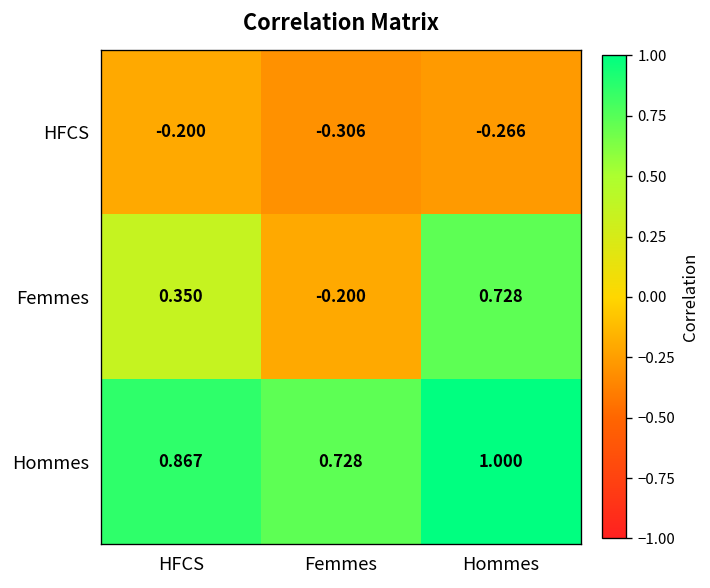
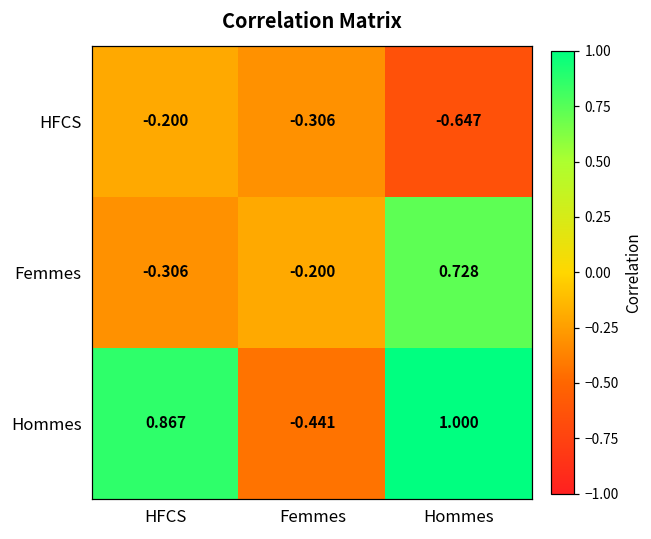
  {
    "HFCS": {
      "HFCS": -0.200,
      "Femmes": -0.306,
-     "Hommes": -0.266
+     "Hommes": -0.647
    },
    "Femmes": {
-     "HFCS": 0.350,
+     "HFCS": -0.306,
      "Femmes": -0.200,
      "Hommes": 0.728
    },
    "Hommes": {
      "HFCS": 0.867,
-     "Femmes": 0.728,
+     "Femmes": -0.441,
      "Hommes": 1.000
    }
  }
